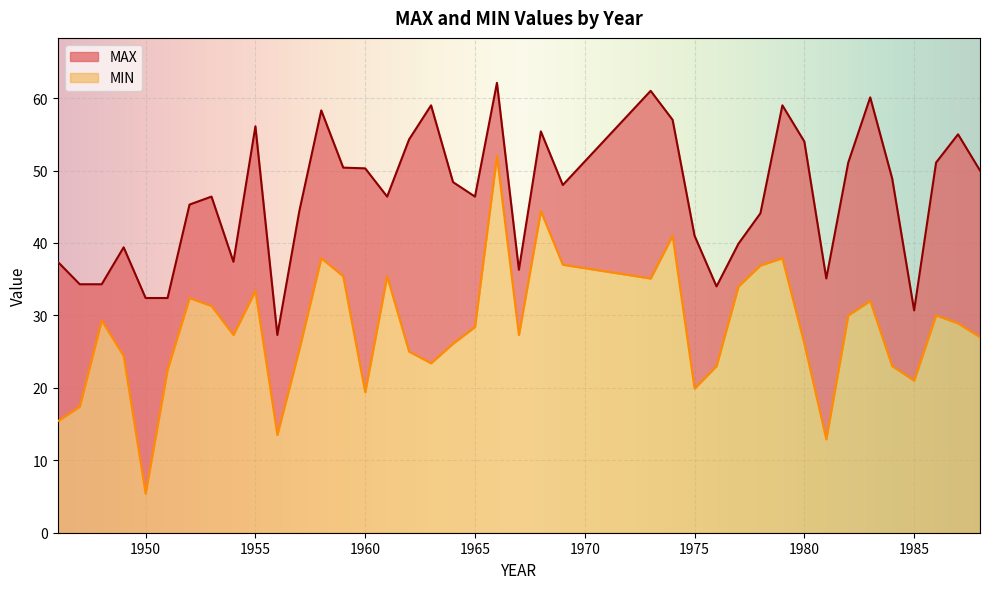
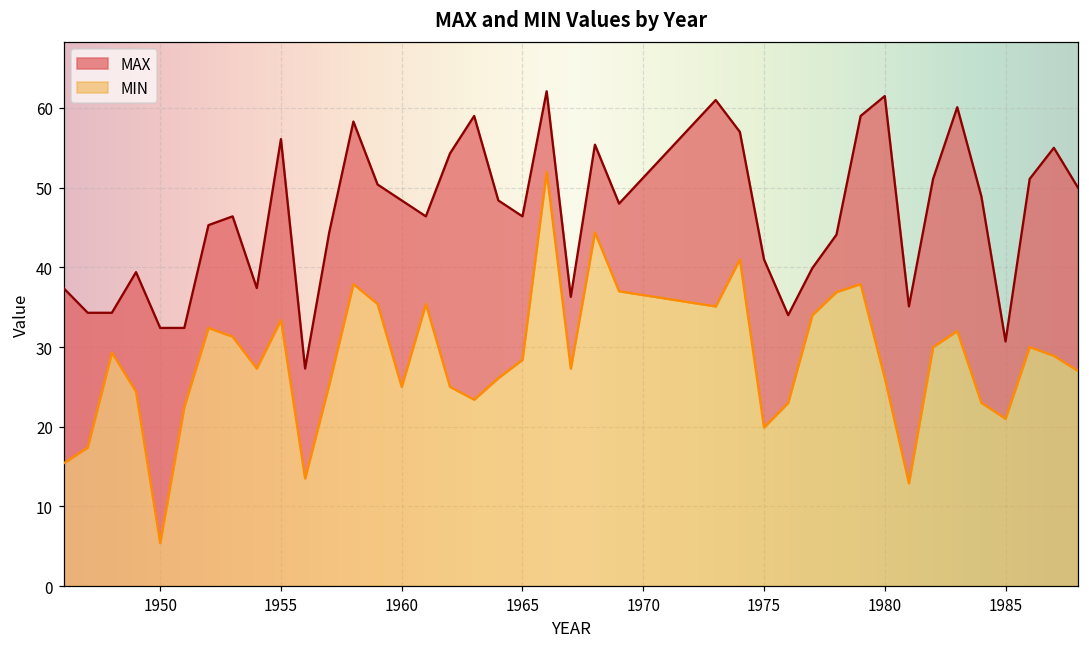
  {
    "MAX": {
      "1950": 32,
      "1955": 56,
-     "1960": 50,
+     "1960": 48,
      "1965": 46,
      "1975": 41,
-     "1980": 54,
+     "1980": 62,
      "1985": 31
    },
    "MIN": {
      "1950": 5,
      "1955": 33,
-     "1960": 19,
+     "1960": 25,
      "1965": 28,
      "1975": 20,
      "1980": 26,
      "1985": 21
    }
  }
